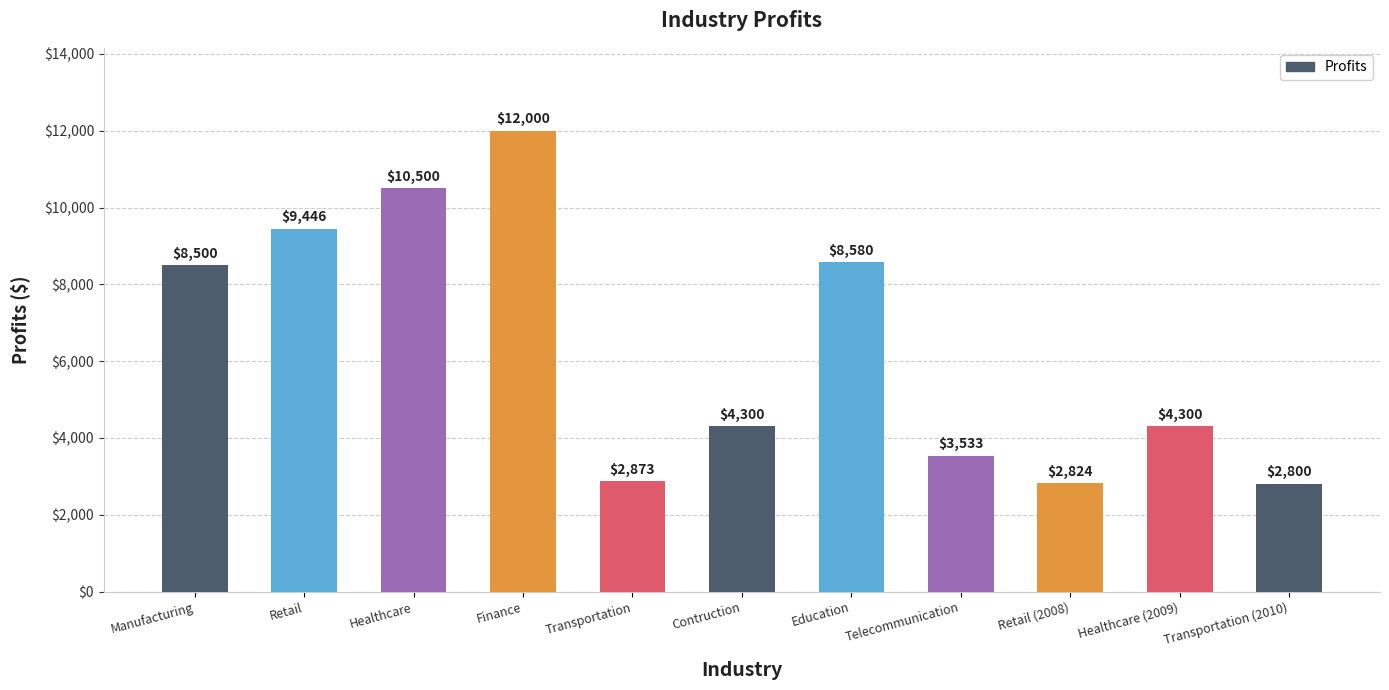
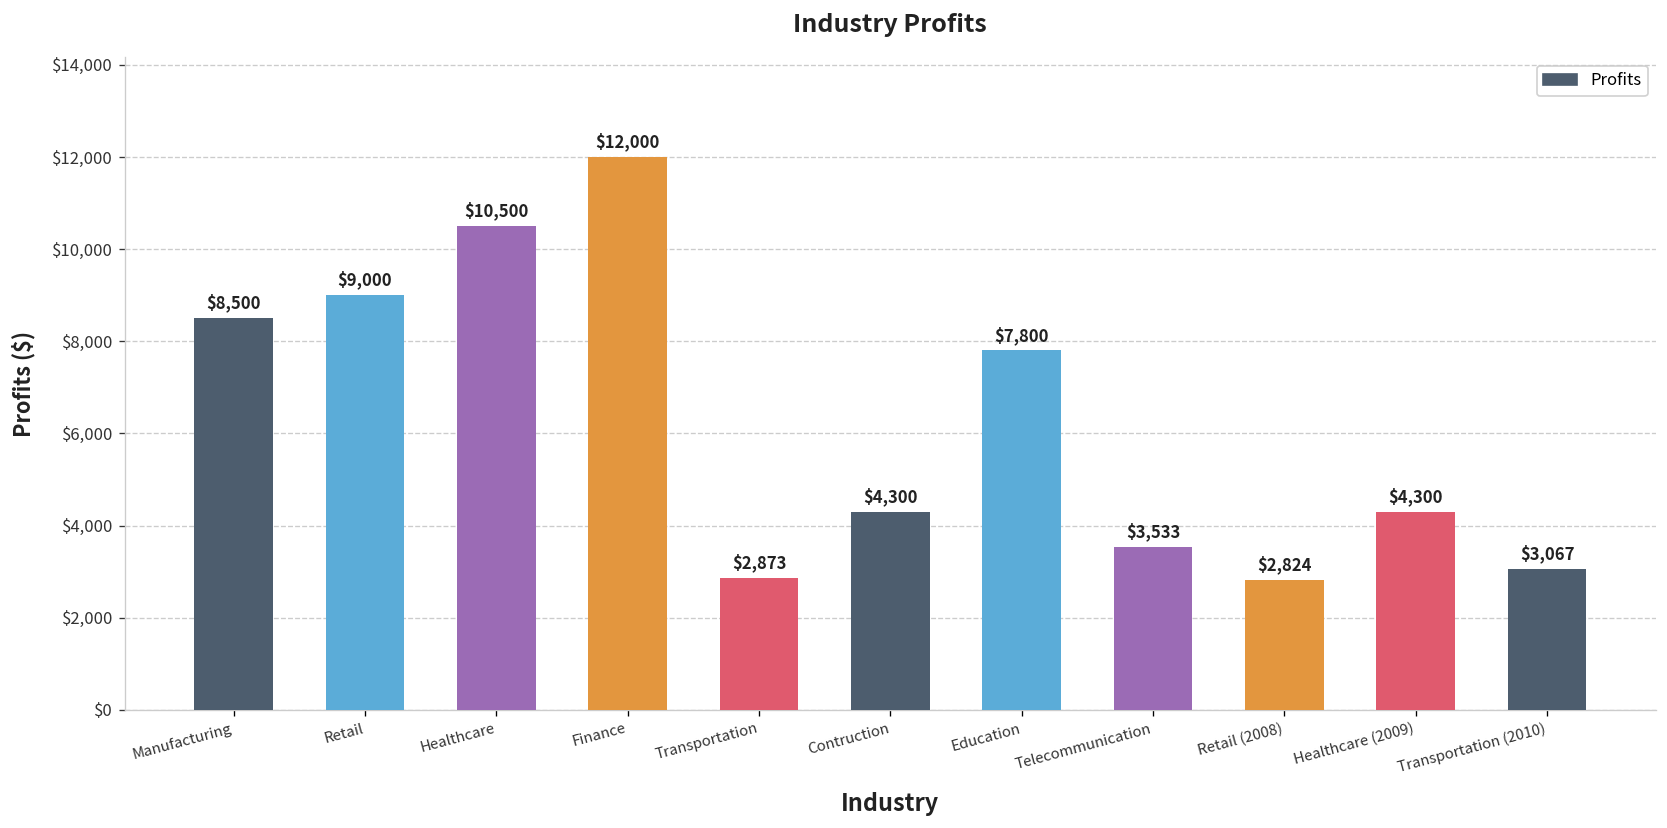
  {
    "Manufacturing": "$8,500",
-   "Retail": "$9,446",
+   "Retail": "$9,000",
    "Healthcare": "$10,500",
    "Finance": "$12,000",
    "Transportation": "$2,873",
    "Contruction": "$4,300",
-   "Education": "$8,580",
+   "Education": "$7,800",
    "Telecommunication": "$3,533",
    "Retail (2008)": "$2,824",
    "Healthcare (2009)": "$4,300",
-   "Transportation (2010)": "$2,800"
+   "Transportation (2010)": "$3,067"
  }
